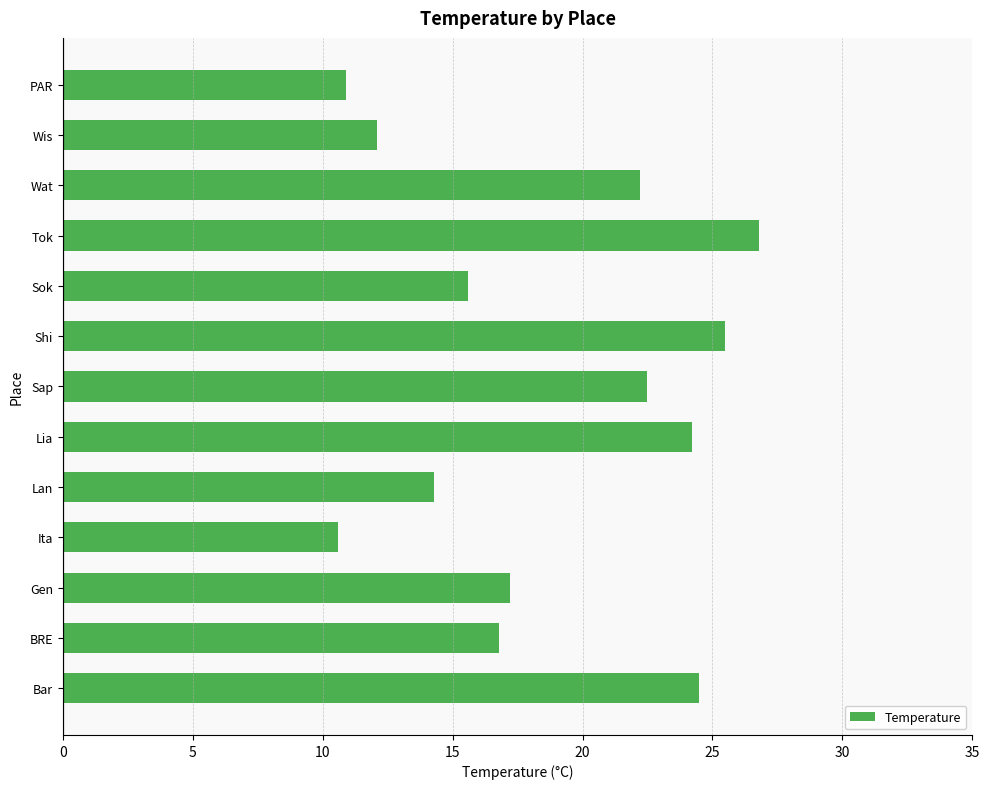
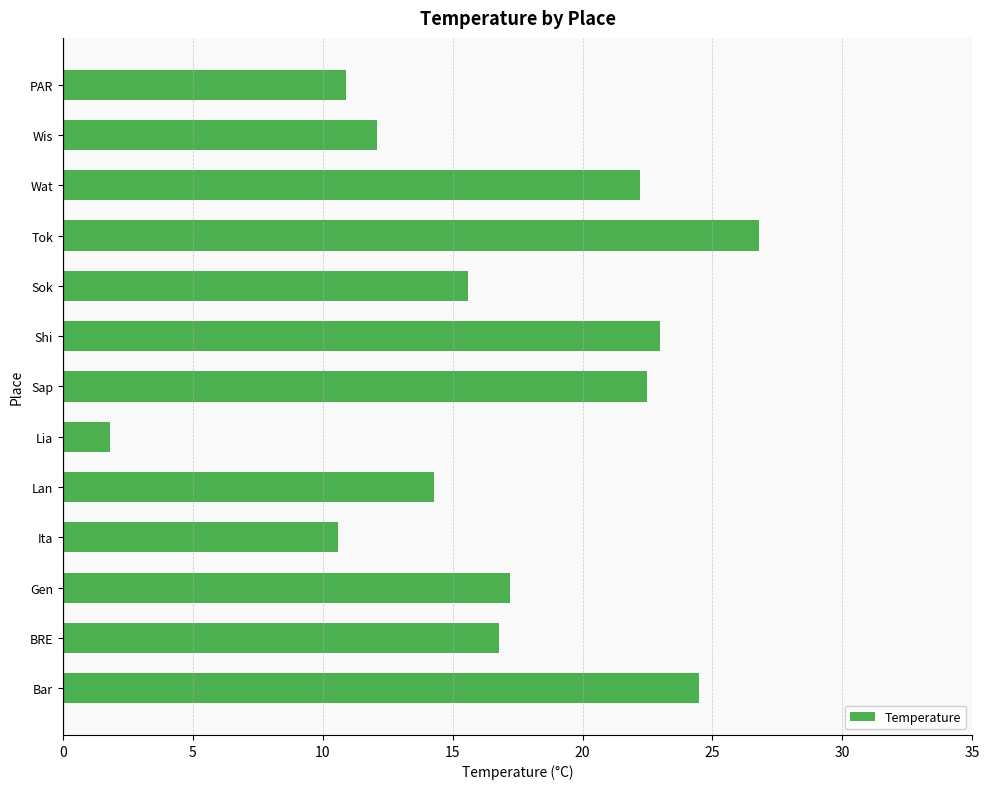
  {
    "PAR": 10.9,
    "Wis": 12.1,
    "Wat": 22.2,
    "Tok": 26.8,
    "Sok": 15.6,
-   "Shi": 25.5,
+   "Shi": 23.0,
    "Sap": 22.5,
-   "Lia": 24.2,
+   "Lia": 1.8,
    "Lan": 14.3,
    "Ita": 10.6,
    "Gen": 17.2,
    "BRE": 16.8,
    "Bar": 24.5
  }
